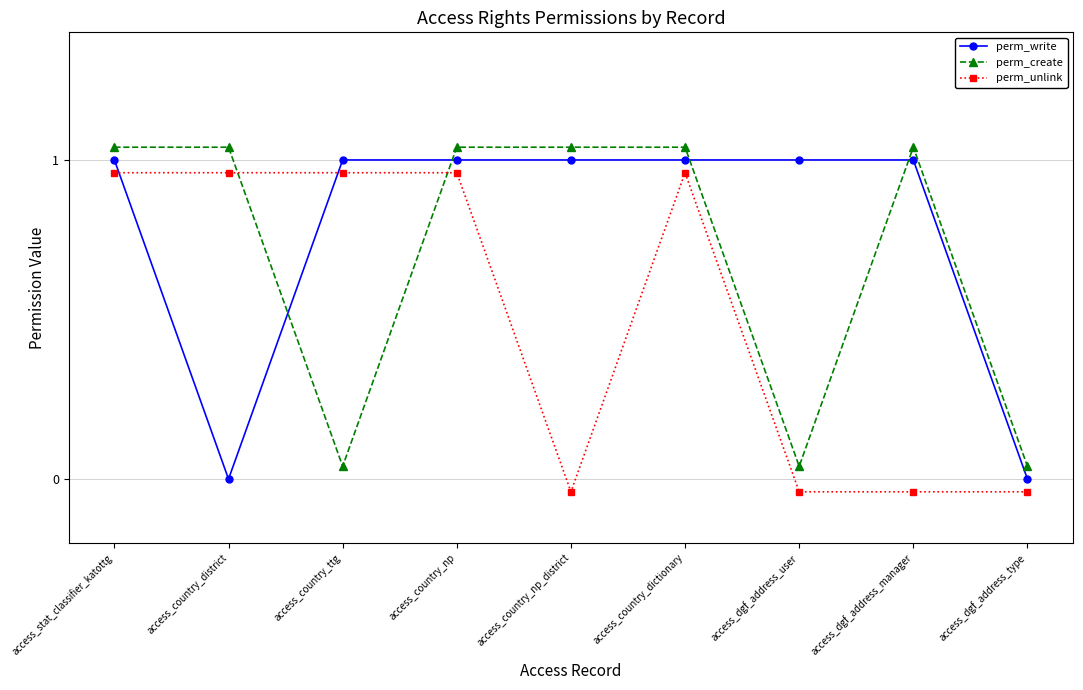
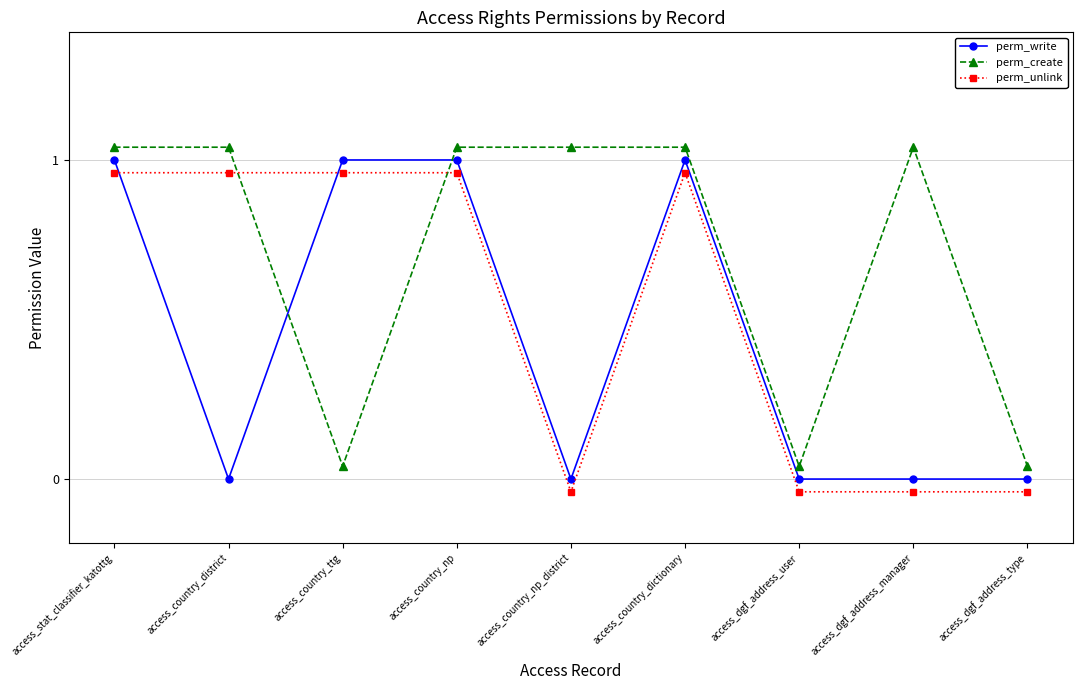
  {
    "perm_write": {
      "access_stat_classifier_katottg": 1,
      "access_country_district": 0,
      "access_country_ttg": 1,
      "access_country_np": 1,
-     "access_country_np_district": 1,
+     "access_country_np_district": 0,
      "access_country_dictionary": 1,
-     "access_dgf_address_user": 1,
-     "access_dgf_address_manager": 1,
+     "access_dgf_address_user": 0,
+     "access_dgf_address_manager": 0,
      "access_dgf_address_type": 0
    },
    "perm_create": {
      "access_stat_classifier_katottg": 1.04,
      "access_country_district": 1.04,
      "access_country_ttg": 0.04,
      "access_country_np": 1.04,
      "access_country_np_district": 1.04,
      "access_country_dictionary": 1.04,
      "access_dgf_address_user": 0.04,
      "access_dgf_address_manager": 1.04,
      "access_dgf_address_type": 0.04
    },
    "perm_unlink": {
      "access_stat_classifier_katottg": 0.96,
      "access_country_district": 0.96,
      "access_country_ttg": 0.96,
      "access_country_np": 0.96,
      "access_country_np_district": -0.04,
      "access_country_dictionary": 0.96,
      "access_dgf_address_user": -0.04,
      "access_dgf_address_manager": -0.04,
      "access_dgf_address_type": -0.04
    }
  }
